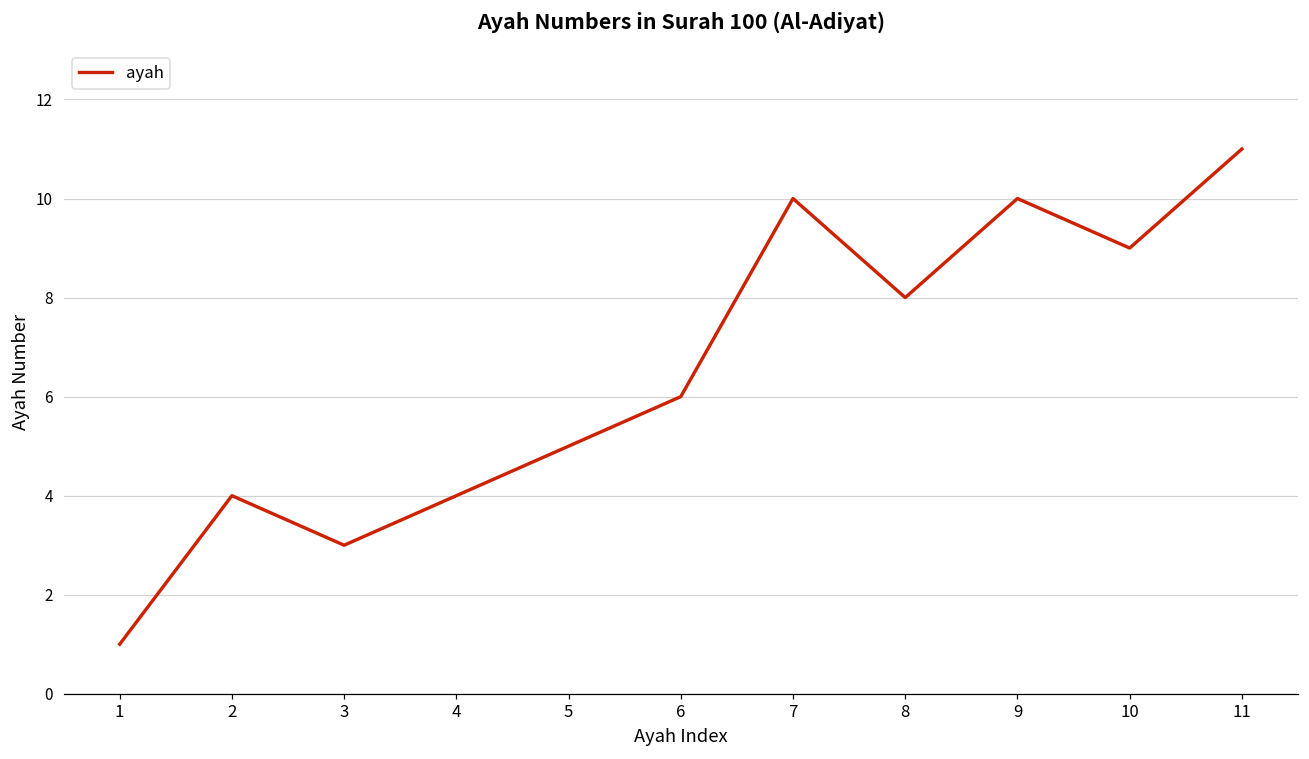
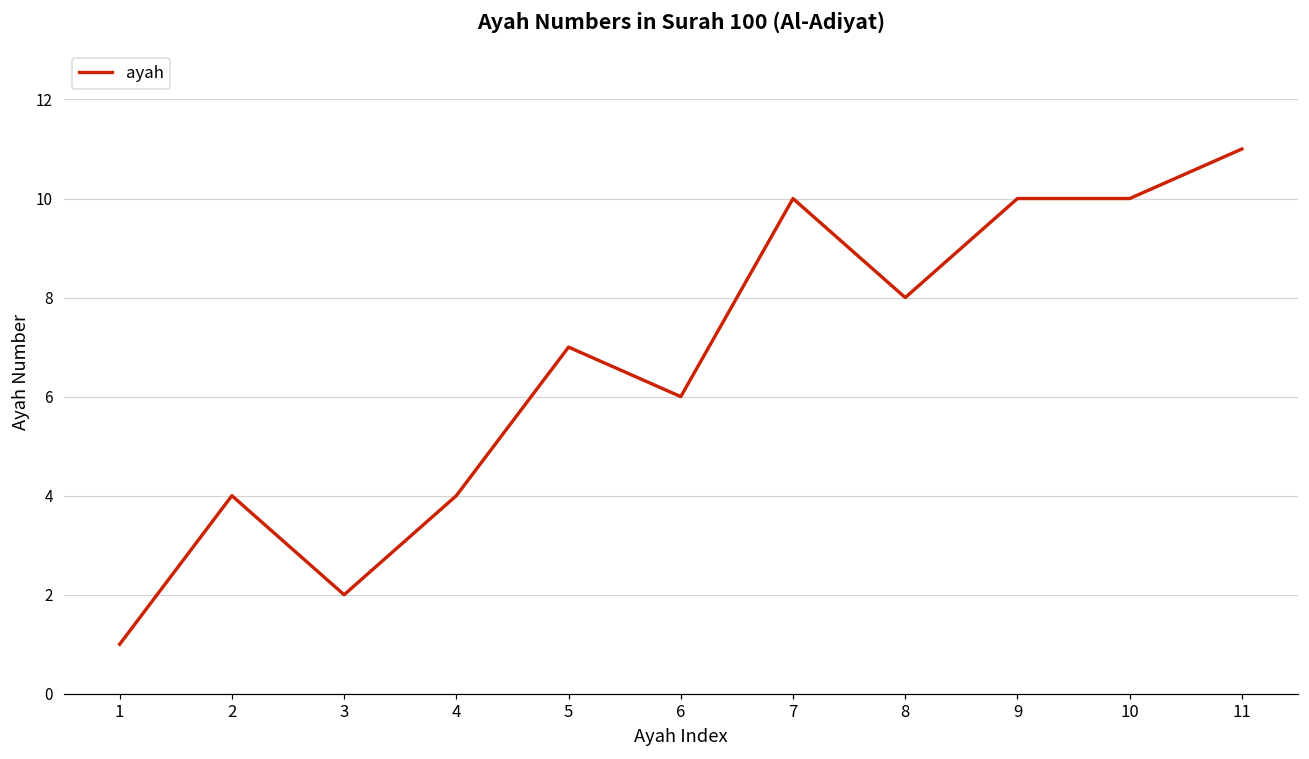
  {
    "1": 1,
    "2": 4,
-   "3": 3,
+   "3": 2,
    "4": 4,
-   "5": 5,
+   "5": 7,
    "6": 6,
    "7": 10,
    "8": 8,
    "9": 10,
-   "10": 9,
+   "10": 10,
    "11": 11
  }
